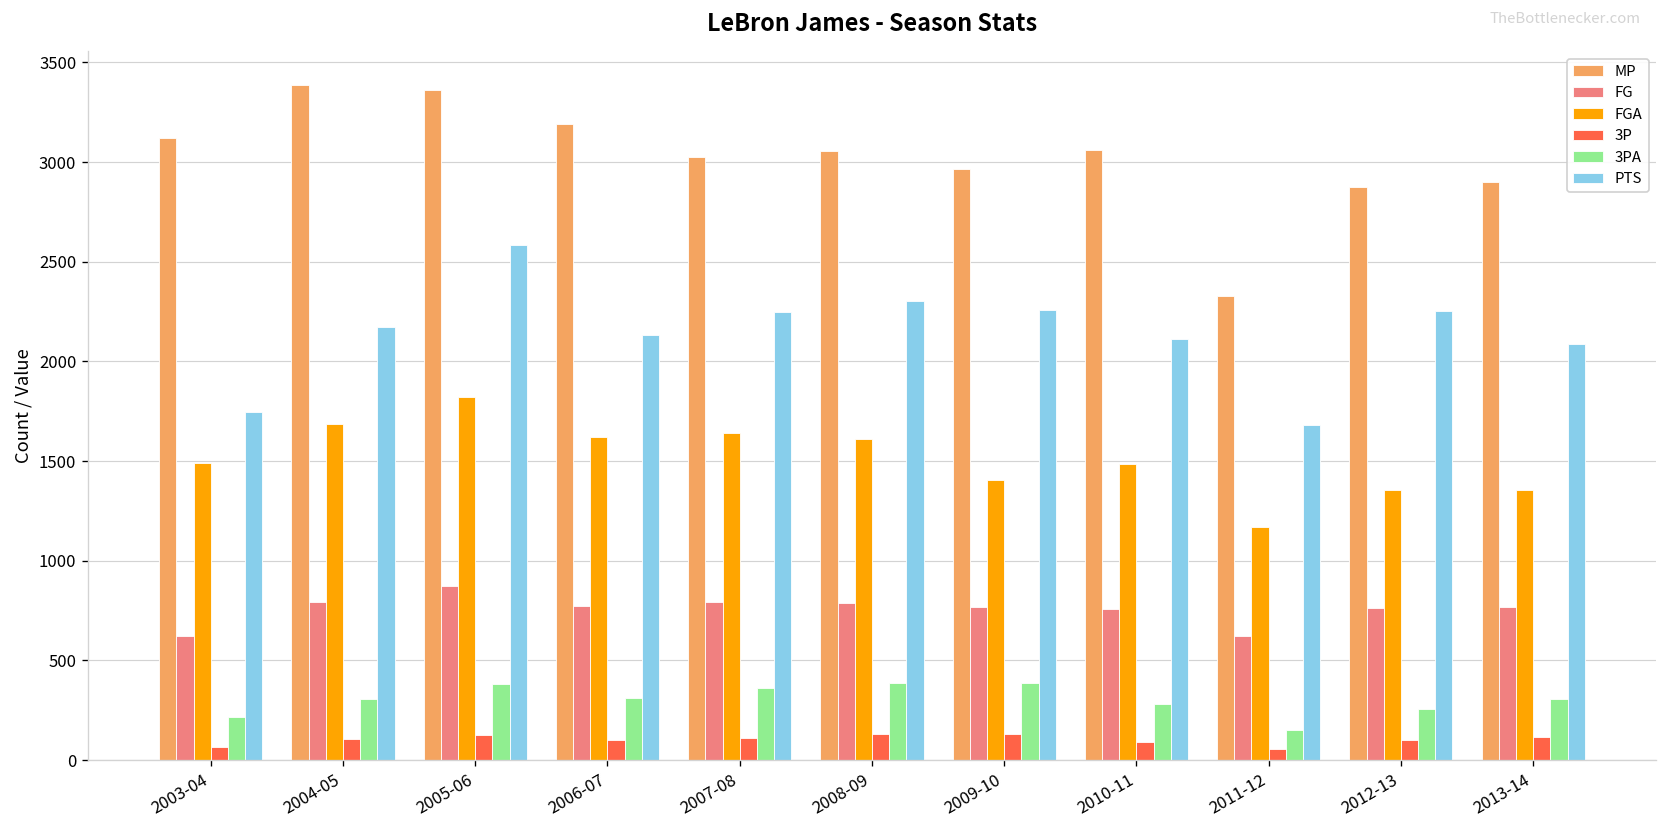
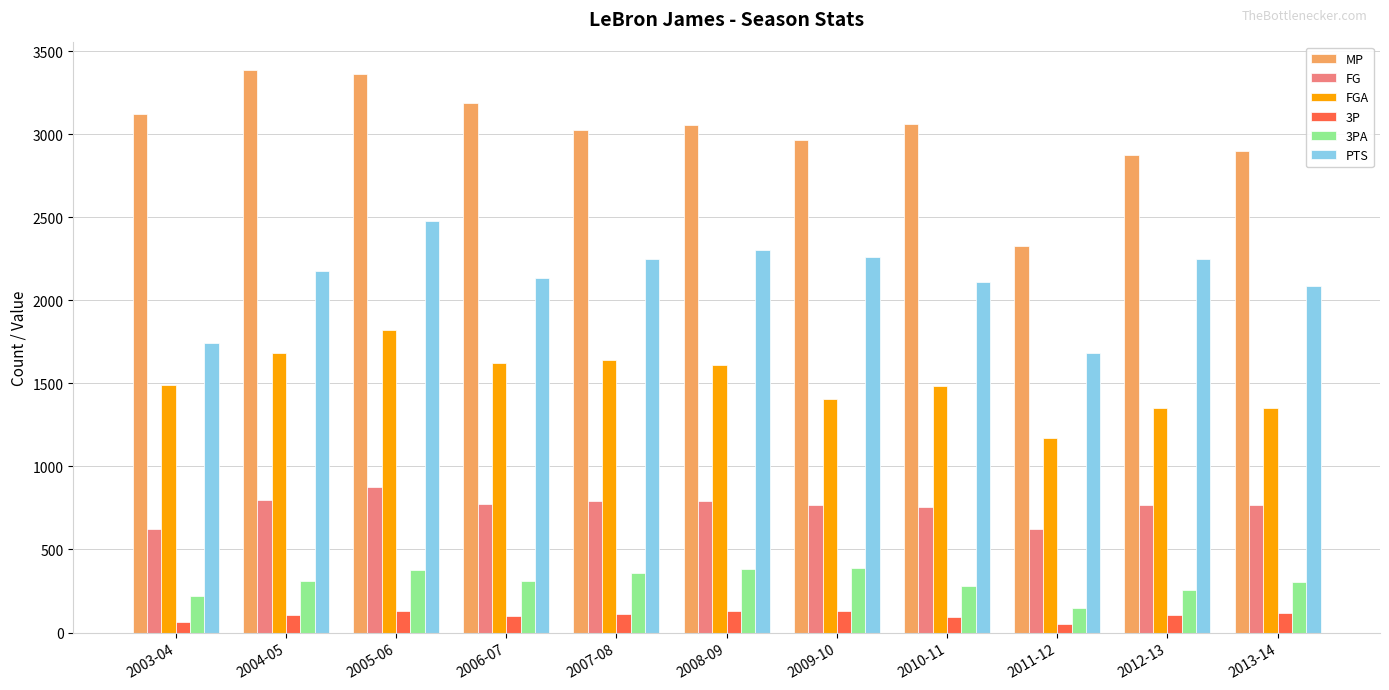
  {
    "FGA": {
      "2003-04": 1490,
      "2004-05": 1680,
      "2005-06": 1820,
      "2006-07": 1620,
      "2007-08": 1640,
      "2008-09": 1610,
      "2009-10": 1400,
      "2010-11": 1490,
      "2011-12": 1170,
      "2012-13": 1350,
      "2013-14": 1350
    },
    "3P": {
      "2003-04": 60,
      "2004-05": 110,
      "2005-06": 130,
      "2006-07": 100,
      "2007-08": 110,
      "2008-09": 130,
      "2009-10": 130,
      "2010-11": 90,
      "2011-12": 50,
      "2012-13": 100,
      "2013-14": 120
    },
    "3PA": {
      "2003-04": 220,
      "2004-05": 310,
      "2005-06": 380,
      "2006-07": 310,
      "2007-08": 360,
      "2008-09": 380,
      "2009-10": 390,
      "2010-11": 280,
      "2011-12": 150,
      "2012-13": 250,
      "2013-14": 310
    },
    "PTS": {
      "2003-04": 1750,
      "2004-05": 2180,
-     "2005-06": 2580,
+     "2005-06": 2480,
      "2006-07": 2130,
      "2007-08": 2250,
      "2008-09": 2300,
      "2009-10": 2260,
      "2010-11": 2110,
      "2011-12": 1680,
      "2012-13": 2250,
      "2013-14": 2090
    }
  }
